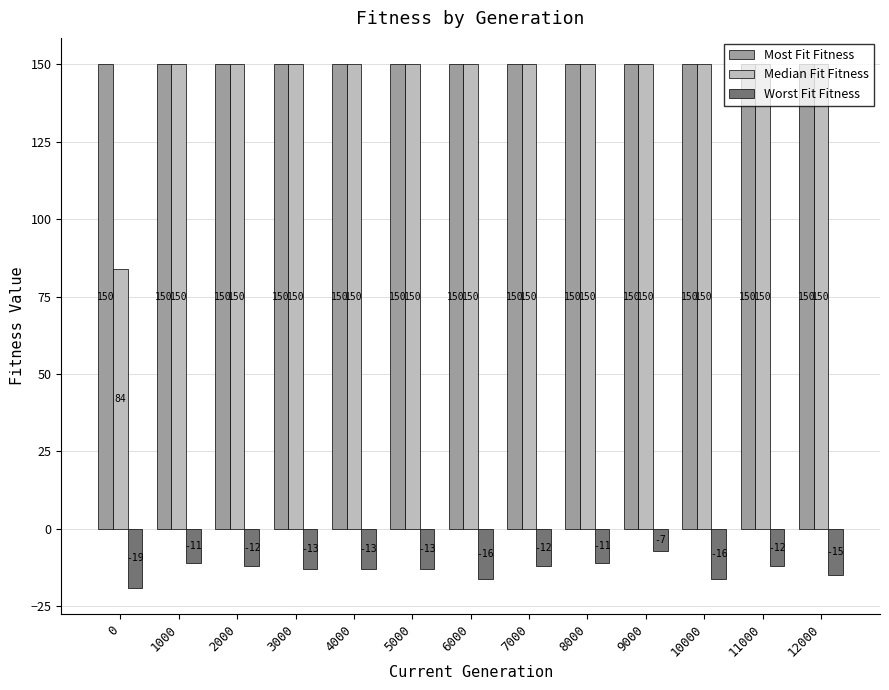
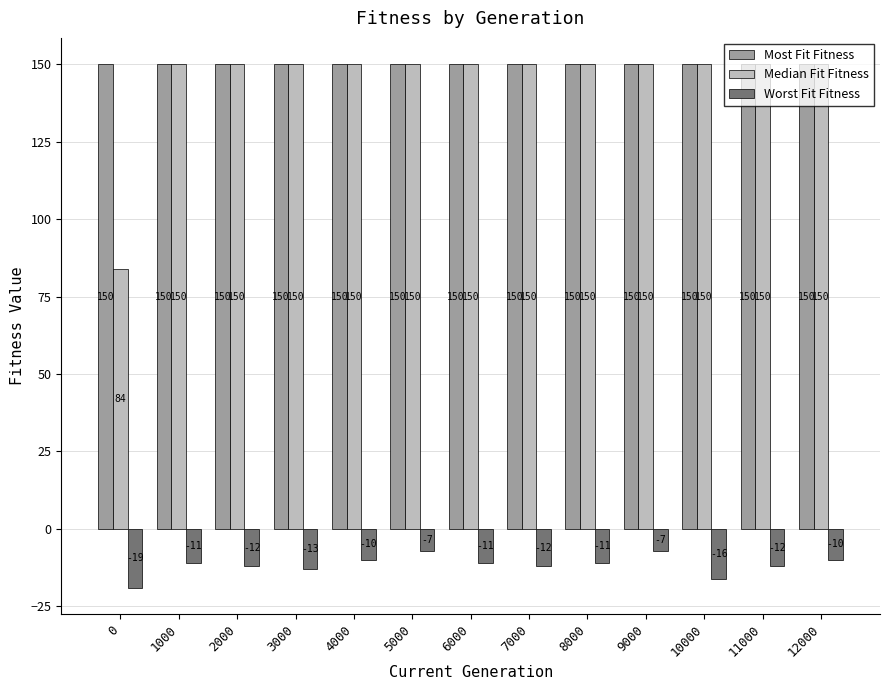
  {
    "Worst Fit Fitness": {
      "0": -19,
      "1000": -11,
      "2000": -12,
      "3000": -13,
-     "4000": -13,
-     "5000": -13,
-     "6000": -16,
+     "4000": -10,
+     "5000": -7,
+     "6000": -11,
      "7000": -12,
      "8000": -11,
      "9000": -7,
      "10000": -16,
      "11000": -12,
-     "12000": -15
+     "12000": -10
    }
  }
